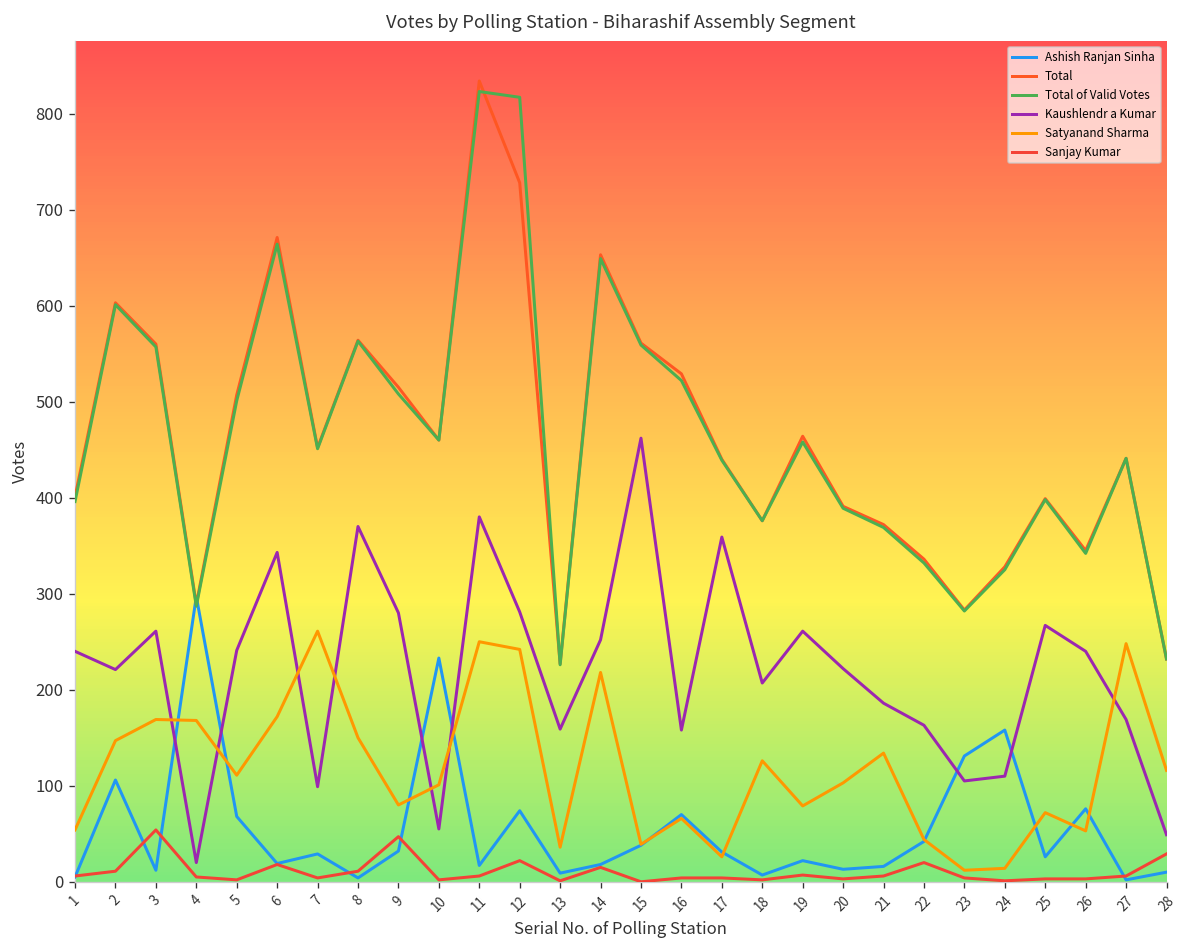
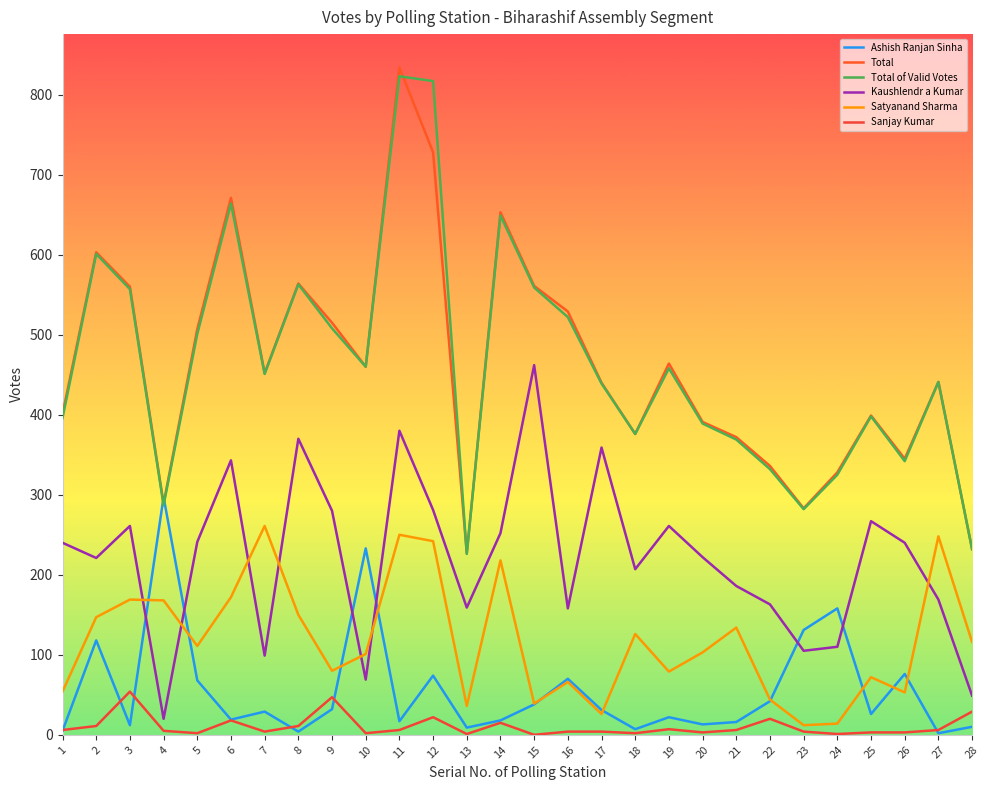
  {
    "Ashish Ranjan Sinha": {
-     "2": 110,
+     "2": 120,
      "3": 10,
      "4": 300,
      "5": 70,
      "7": 30,
      "8": 0,
      "9": 30,
      "10": 230,
      "11": 20,
      "12": 70,
      "13": 10,
      "16": 70,
      "17": 30,
      "18": 10,
      "19": 20,
      "20": 10,
      "21": 20,
      "23": 130,
      "24": 160,
      "25": 30,
      "26": 80,
      "27": 0,
      "28": 10
    },
    "Total of Valid Votes": {
      "1": 400,
      "5": 500,
      "6": 660,
      "9": 510,
      "11": 820,
      "12": 820,
      "14": 650,
      "16": 520,
      "19": 460,
      "22": 330
    },
    "Kaushlendr a Kumar": {
      "1": 240,
      "2": 220,
      "3": 260,
      "4": 20,
      "5": 240,
      "6": 340,
      "7": 100,
      "8": 370,
      "9": 280,
-     "10": 60,
+     "10": 70,
      "11": 380,
      "12": 280,
      "13": 160,
      "14": 250,
      "15": 460,
      "16": 160,
      "17": 360,
      "18": 210,
      "19": 260,
      "20": 220,
      "21": 190,
      "22": 160,
      "23": 110,
      "24": 110,
      "25": 270,
      "26": 240,
      "27": 170,
      "28": 50
    },
    "Satyanand Sharma": {
      "1": 50,
      "2": 150,
      "3": 170,
      "4": 170,
      "5": 110,
      "6": 170,
      "7": 260,
      "8": 150,
      "9": 80,
      "10": 100,
      "11": 250,
      "12": 240,
      "13": 40,
      "14": 220,
      "16": 70,
      "17": 30,
      "18": 130,
      "19": 80,
      "20": 100,
      "21": 130,
      "23": 10,
      "24": 10,
      "25": 70,
      "26": 50,
      "27": 250,
      "28": 120
    }
  }
